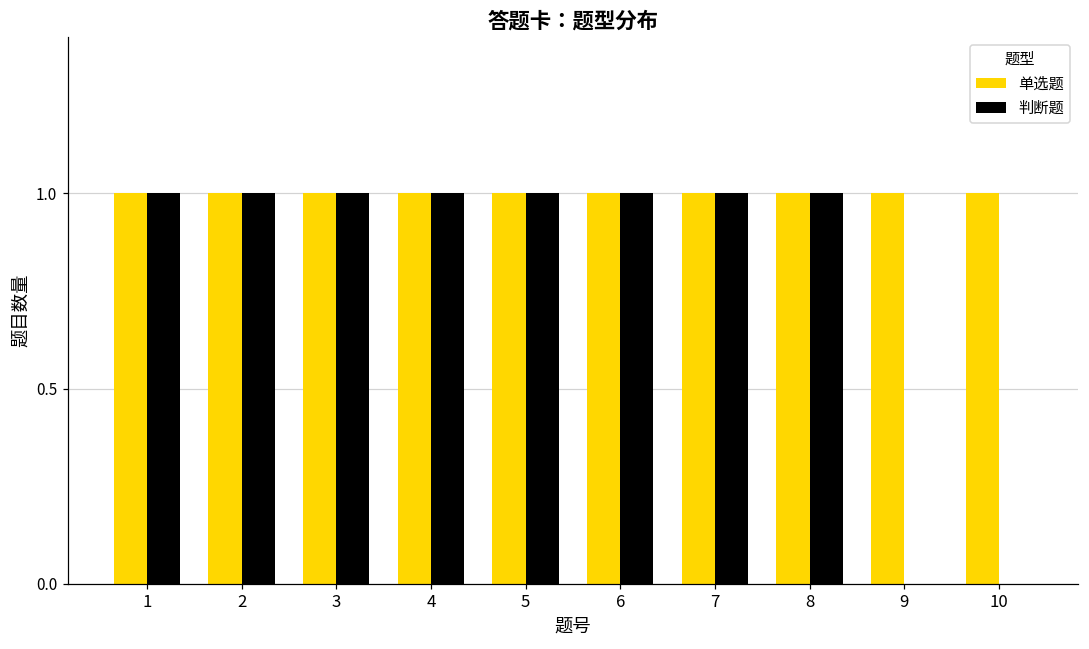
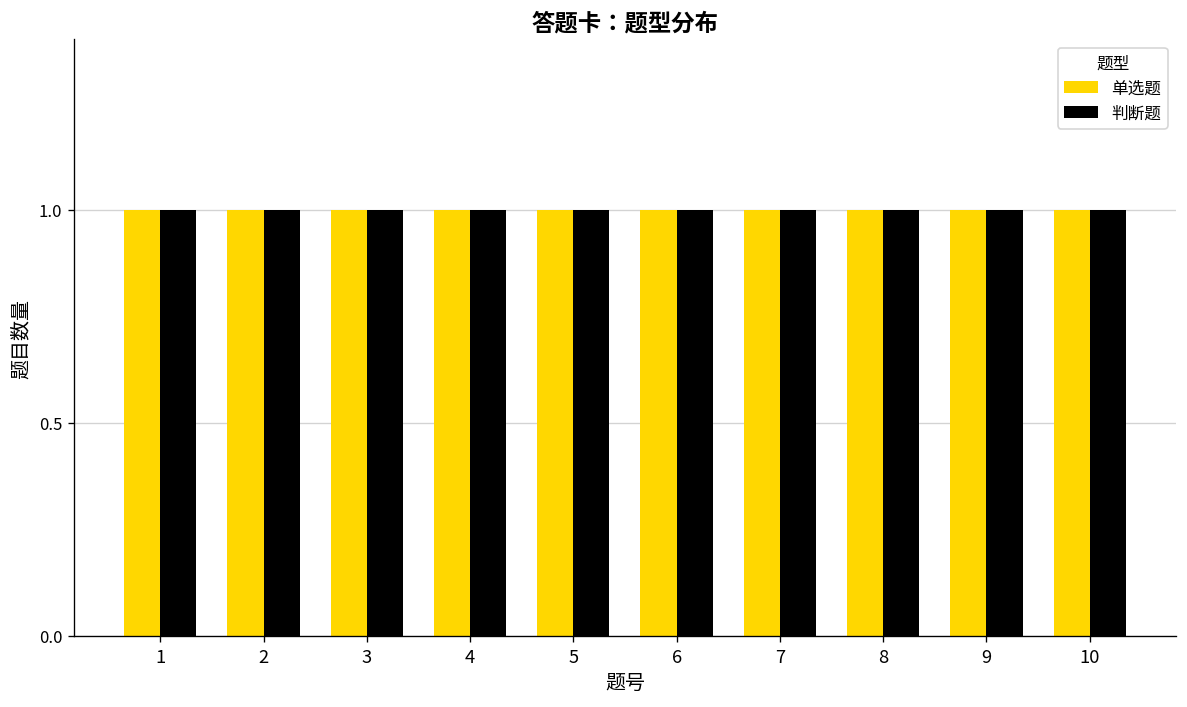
  {
    "单选题": {
      "1": 1,
      "2": 1,
      "3": 1,
      "4": 1,
      "5": 1,
      "6": 1,
      "7": 1,
      "8": 1,
      "9": 1,
      "10": 1
    },
    "判断题": {
      "1": 1,
      "2": 1,
      "3": 1,
      "4": 1,
      "5": 1,
      "6": 1,
      "7": 1,
      "8": 1,
-     "9": 0,
-     "10": 0
+     "9": 1,
+     "10": 1
    }
  }
